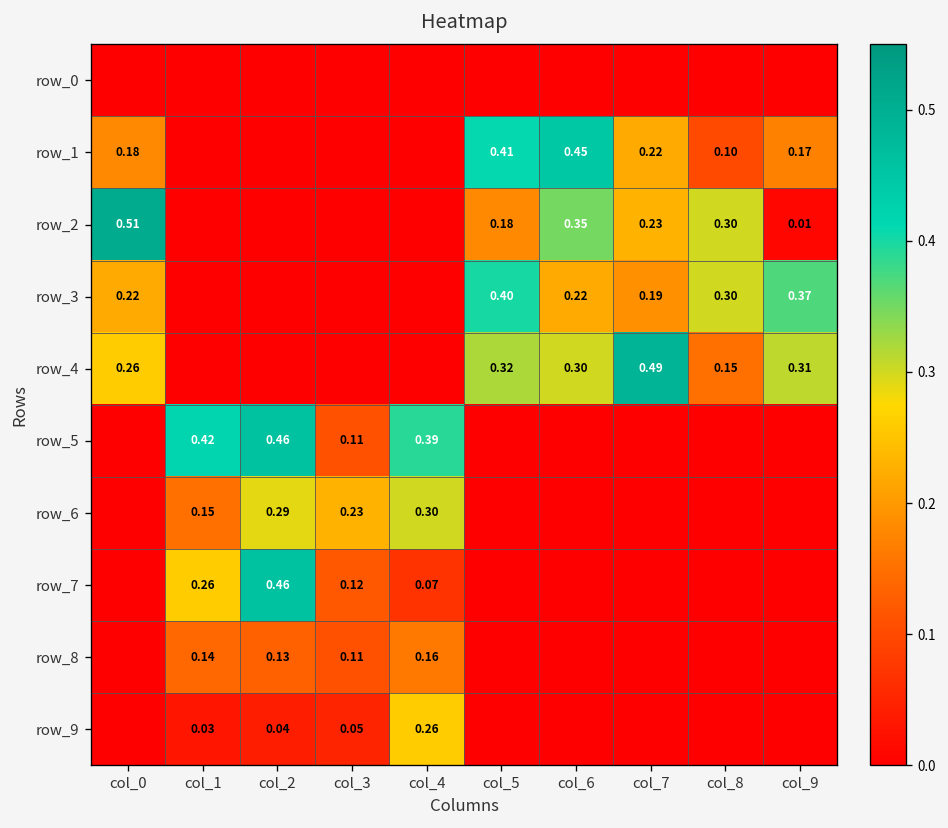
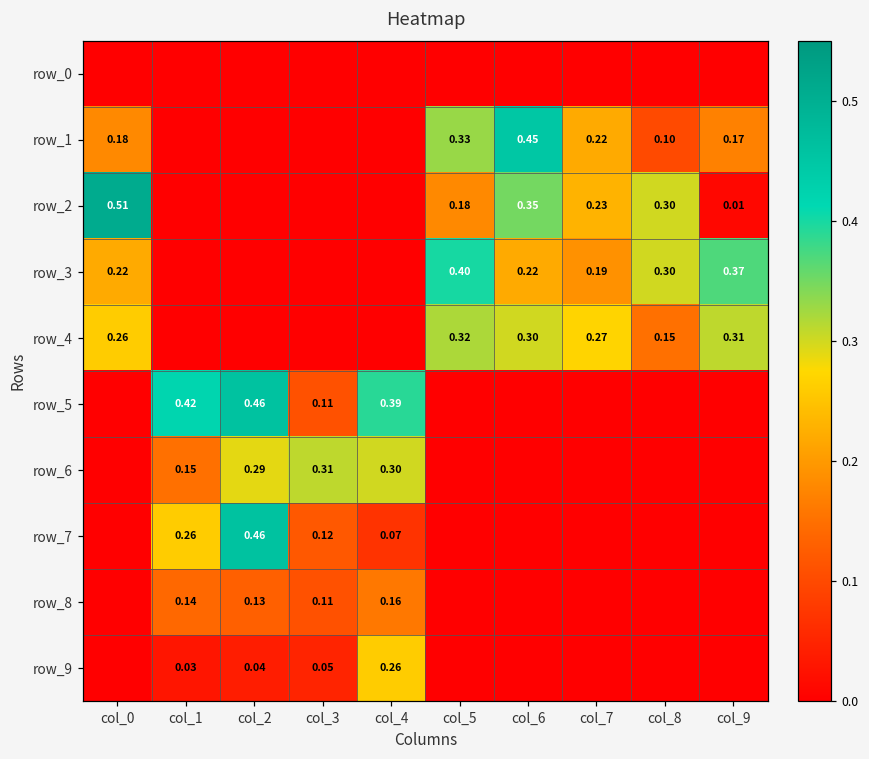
  {
    "row_1": {
      "col_0": 0.18,
-     "col_5": 0.41,
+     "col_5": 0.33,
      "col_6": 0.45,
      "col_7": 0.22,
      "col_8": 0.10,
      "col_9": 0.17
    },
    "row_2": {
      "col_0": 0.51,
      "col_5": 0.18,
      "col_6": 0.35,
      "col_7": 0.23,
      "col_8": 0.30,
      "col_9": 0.01
    },
    "row_3": {
      "col_0": 0.22,
      "col_5": 0.40,
      "col_6": 0.22,
      "col_7": 0.19,
      "col_8": 0.30,
      "col_9": 0.37
    },
    "row_4": {
      "col_0": 0.26,
      "col_5": 0.32,
      "col_6": 0.30,
-     "col_7": 0.49,
+     "col_7": 0.27,
      "col_8": 0.15,
      "col_9": 0.31
    },
    "row_5": {
      "col_1": 0.42,
      "col_2": 0.46,
      "col_3": 0.11,
      "col_4": 0.39
    },
    "row_6": {
      "col_1": 0.15,
      "col_2": 0.29,
-     "col_3": 0.23,
+     "col_3": 0.31,
      "col_4": 0.30
    },
    "row_7": {
      "col_1": 0.26,
      "col_2": 0.46,
      "col_3": 0.12,
      "col_4": 0.07
    },
    "row_8": {
      "col_1": 0.14,
      "col_2": 0.13,
      "col_3": 0.11,
      "col_4": 0.16
    },
    "row_9": {
      "col_1": 0.03,
      "col_2": 0.04,
      "col_3": 0.05,
      "col_4": 0.26
    }
  }
